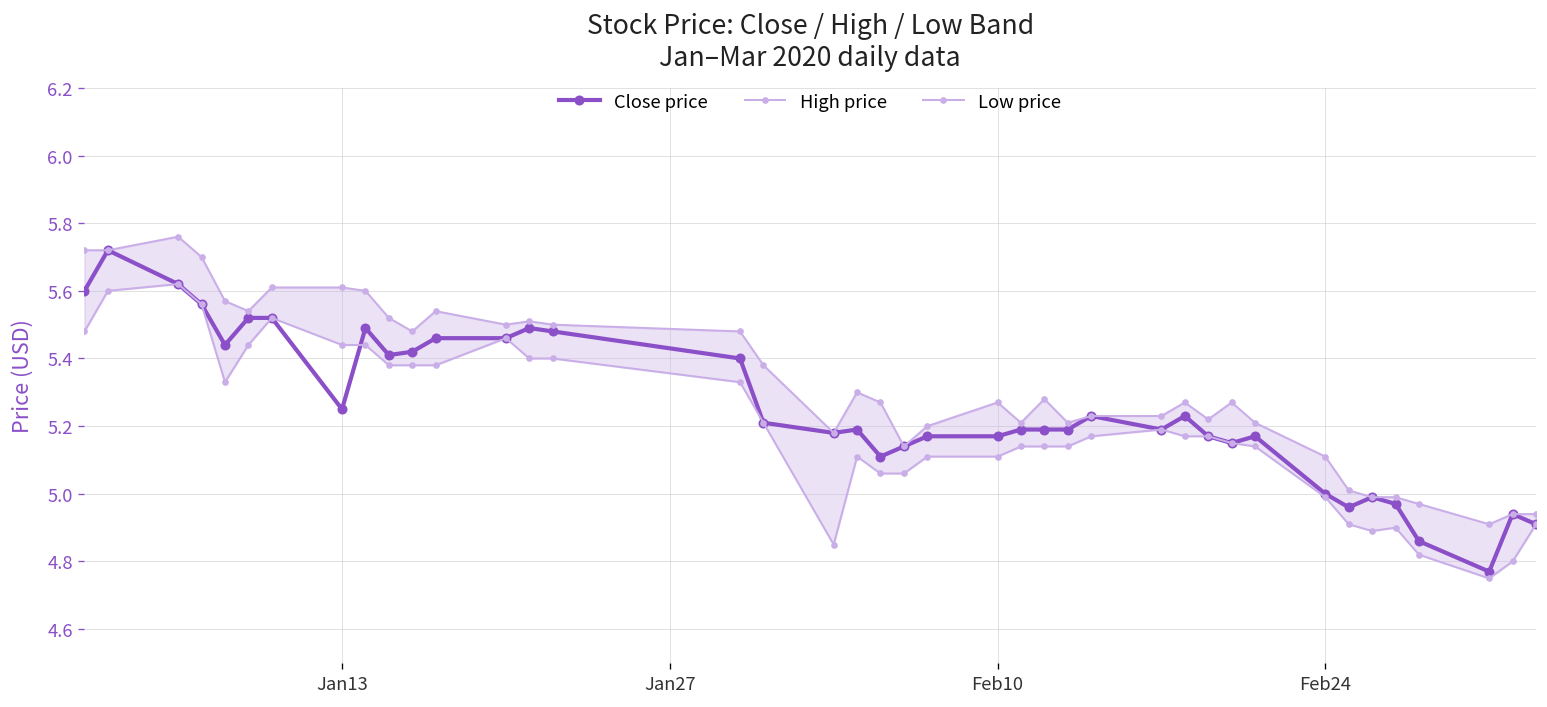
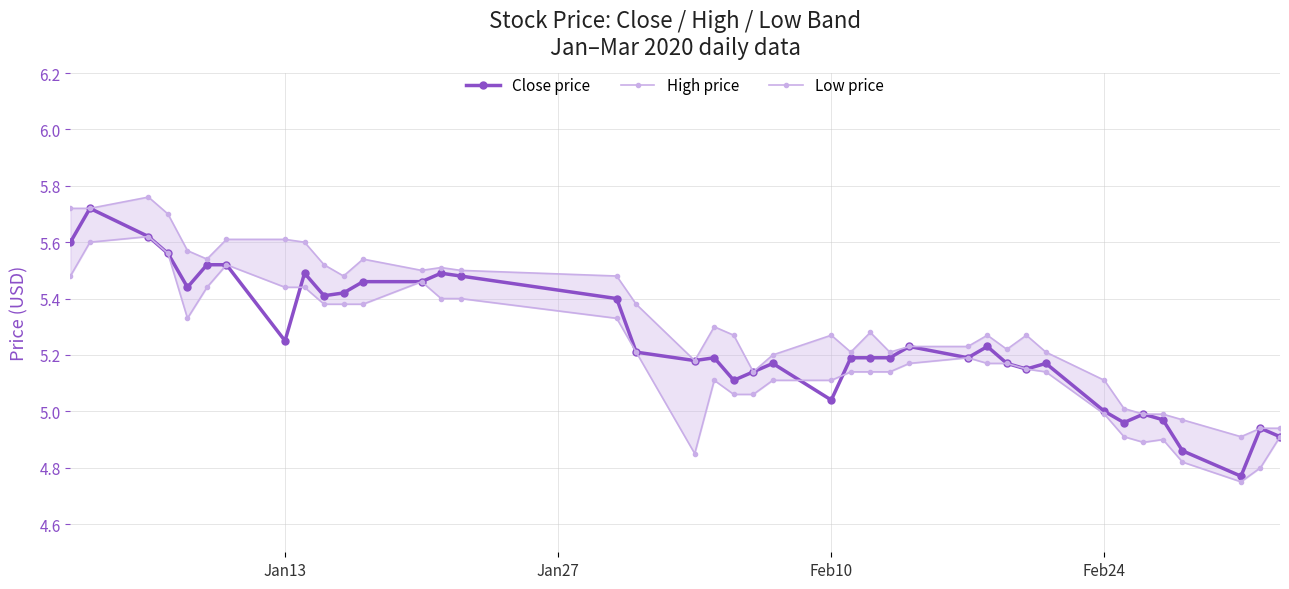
  {
    "Close price": {
      "Jan13": 5.25,
-     "Feb10": 5.17,
+     "Feb10": 5.04,
      "Feb24": 5.00
    }
  }
